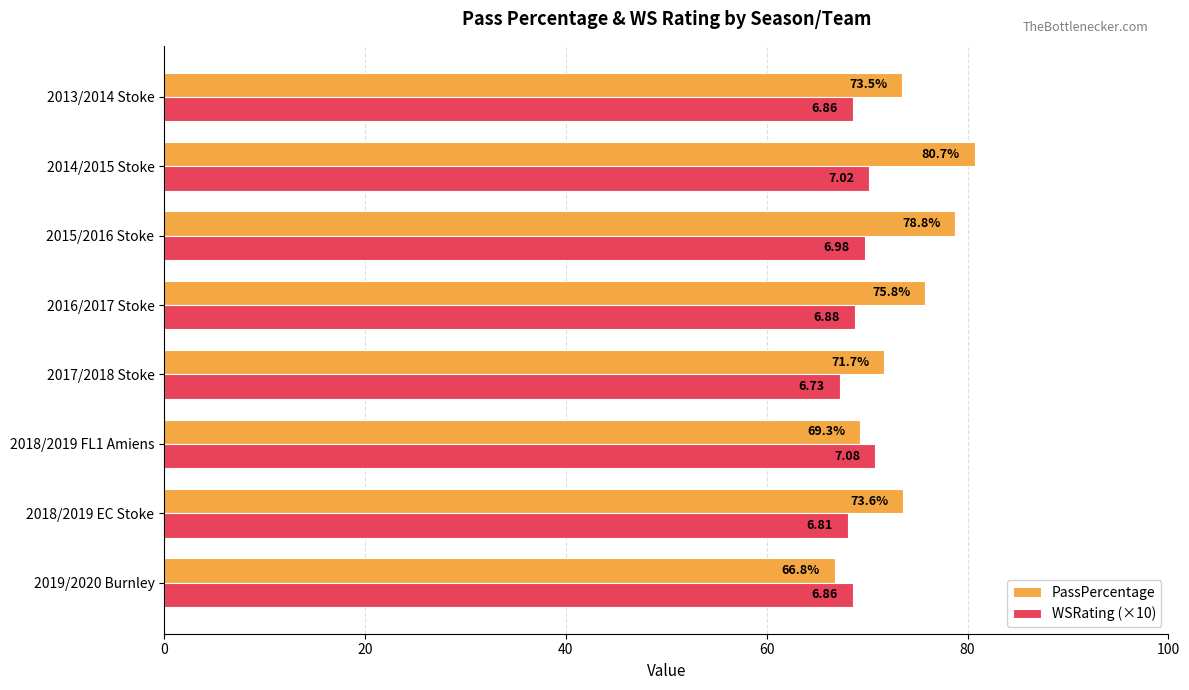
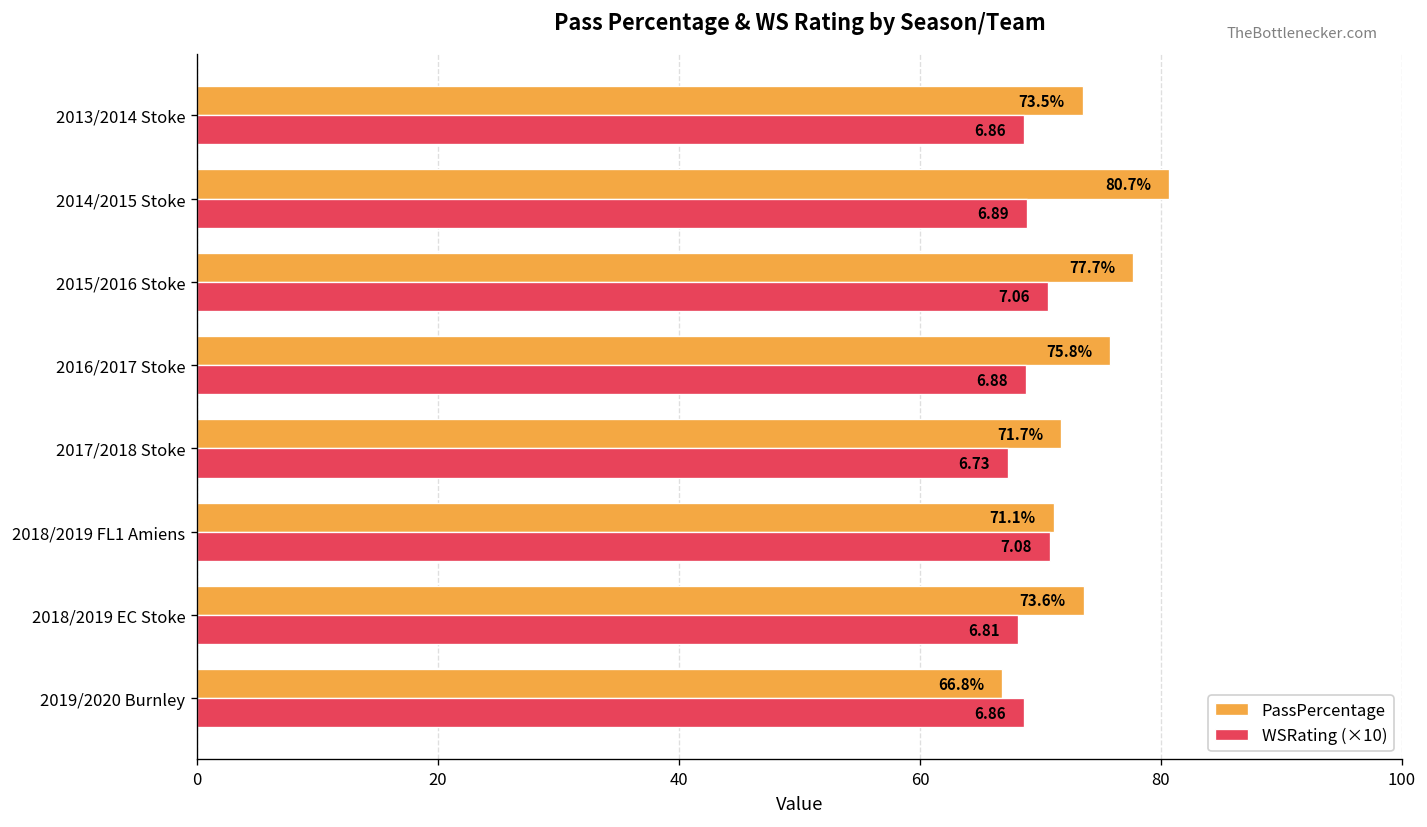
  {
    "PassPercentage": {
      "2013/2014 Stoke": "73.5%",
      "2014/2015 Stoke": "80.7%",
-     "2015/2016 Stoke": "78.8%",
+     "2015/2016 Stoke": "77.7%",
      "2016/2017 Stoke": "75.8%",
      "2017/2018 Stoke": "71.7%",
-     "2018/2019 FL1 Amiens": "69.3%",
+     "2018/2019 FL1 Amiens": "71.1%",
      "2018/2019 EC Stoke": "73.6%",
      "2019/2020 Burnley": "66.8%"
    },
    "WSRating (×10)": {
-     "2014/2015 Stoke": "7.02",
-     "2015/2016 Stoke": "6.98"
+     "2014/2015 Stoke": "6.89",
+     "2015/2016 Stoke": "7.06"
    }
  }
